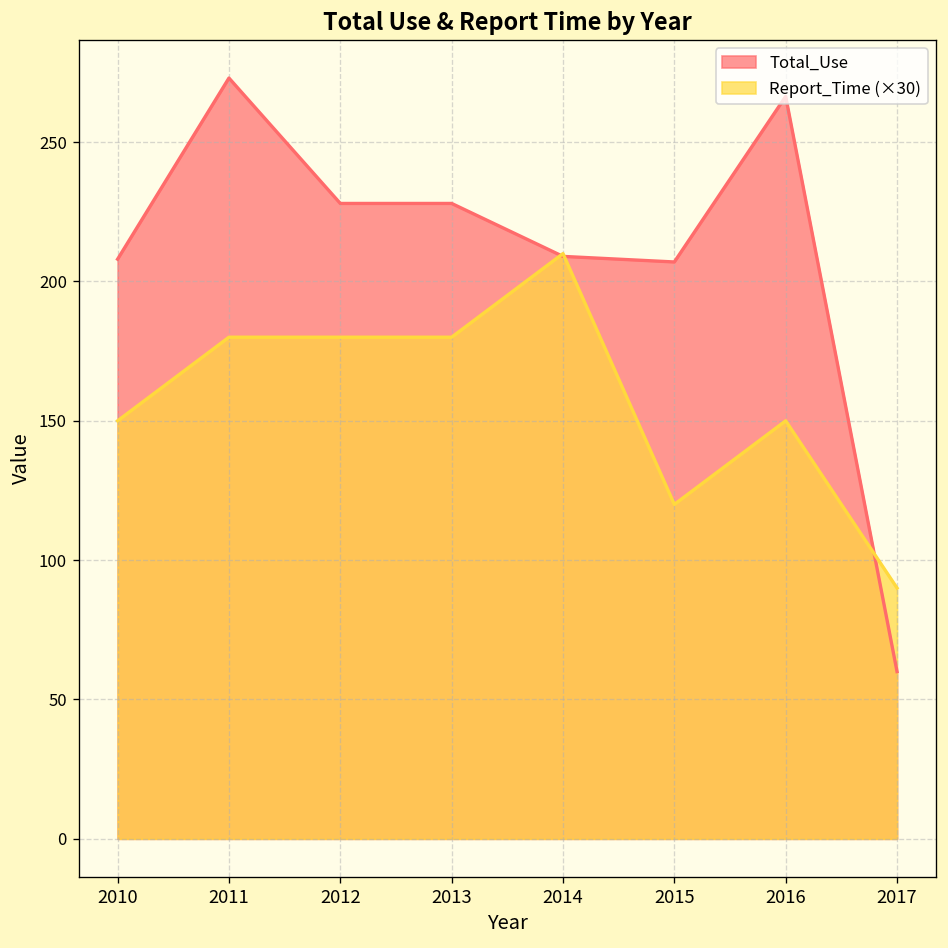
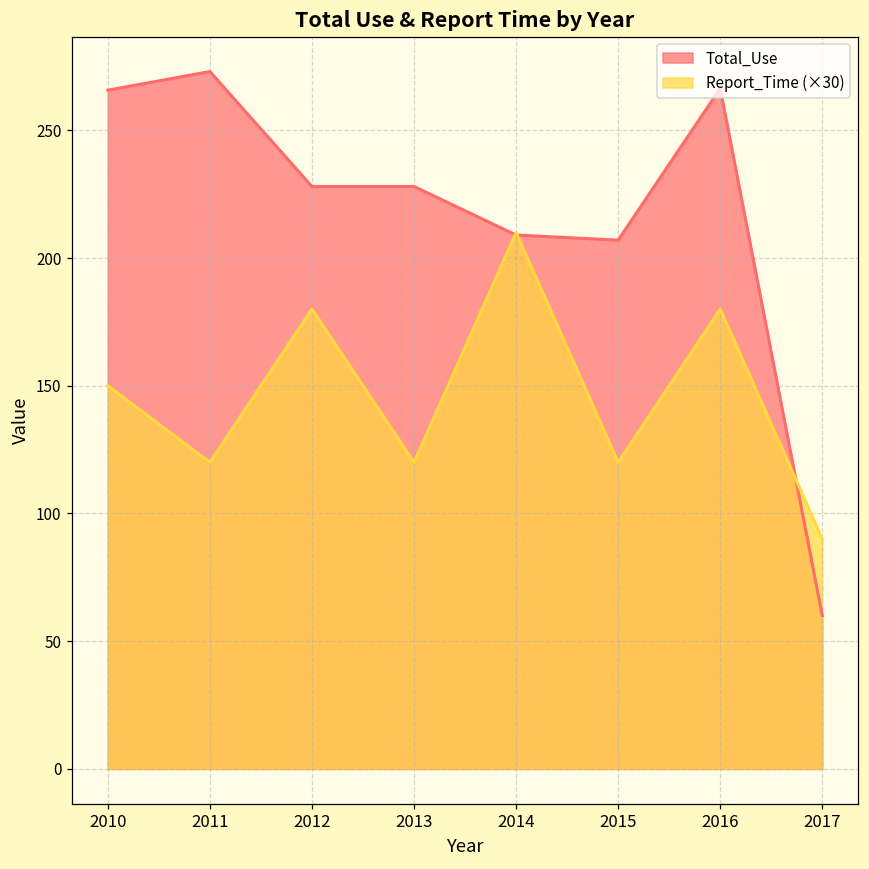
  {
    "Total_Use": {
-     "2010": 208,
+     "2010": 266,
      "2011": 273,
      "2012": 228,
      "2013": 228,
      "2015": 207,
      "2017": 60
    },
    "Report_Time (×30)": {
      "2010": 150,
-     "2011": 180,
+     "2011": 120,
      "2012": 180,
-     "2013": 180,
+     "2013": 120,
      "2015": 120,
-     "2016": 150,
+     "2016": 180,
      "2017": 90
    }
  }
